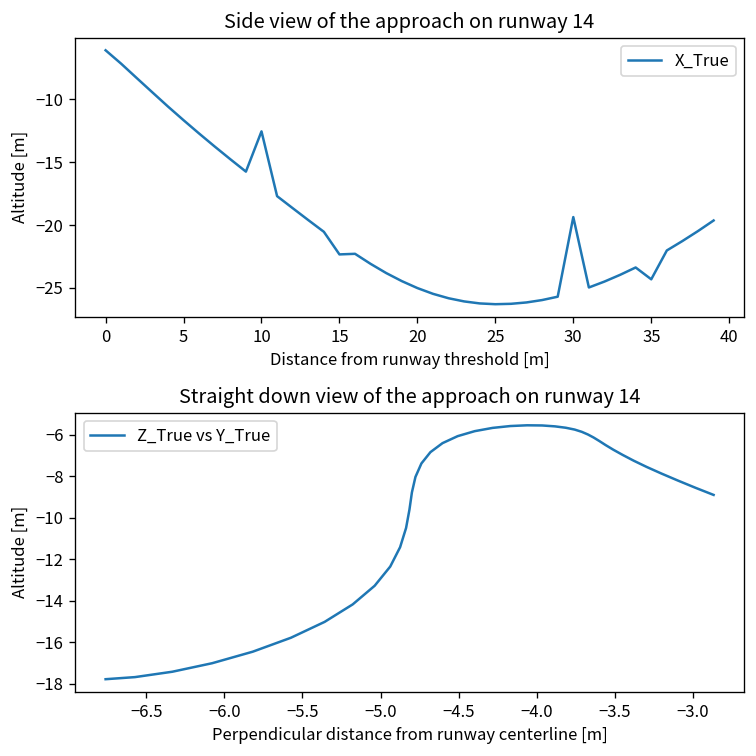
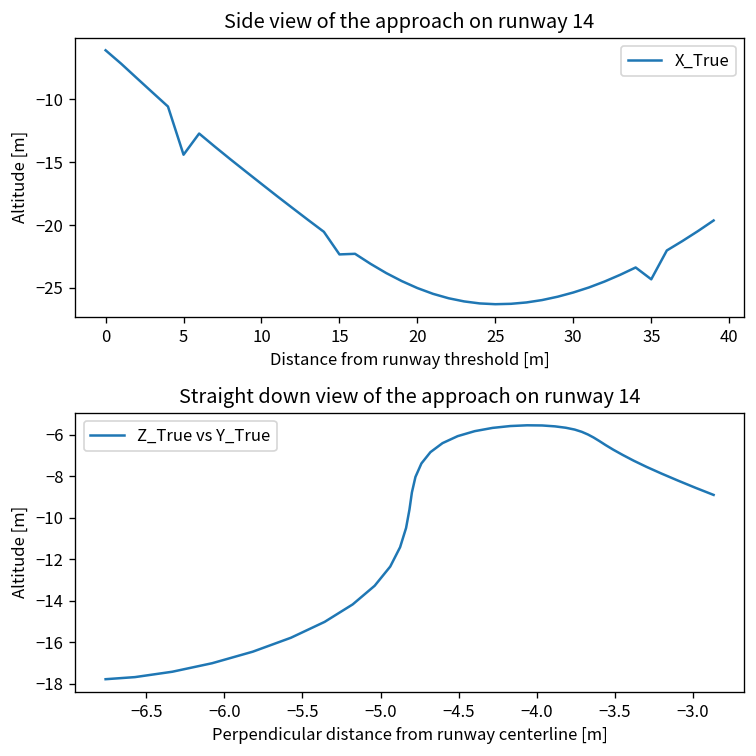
  {
    "Side view of the approach on runway 14": {
      "0": -6.1,
-     "5": -11.7,
-     "10": -12.5,
+     "5": -14.4,
+     "10": -16.7,
      "15": -22.3,
      "20": -25.0,
      "25": -26.3,
-     "30": -19.4,
+     "30": -25.4,
      "35": -24.3
    }
  }
